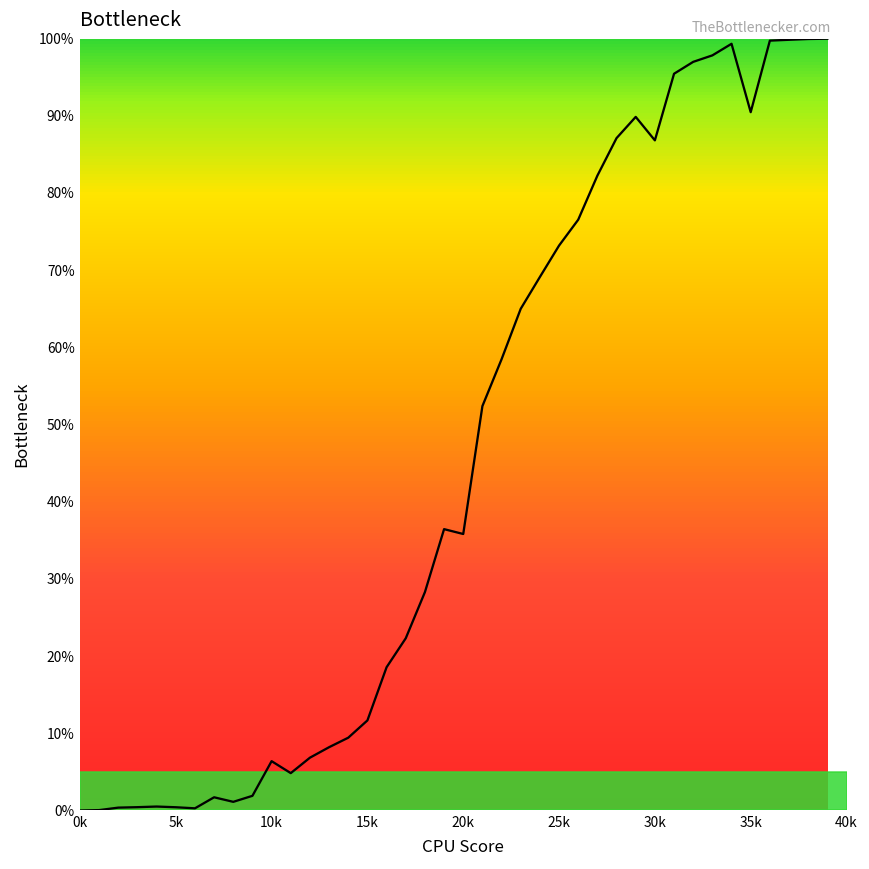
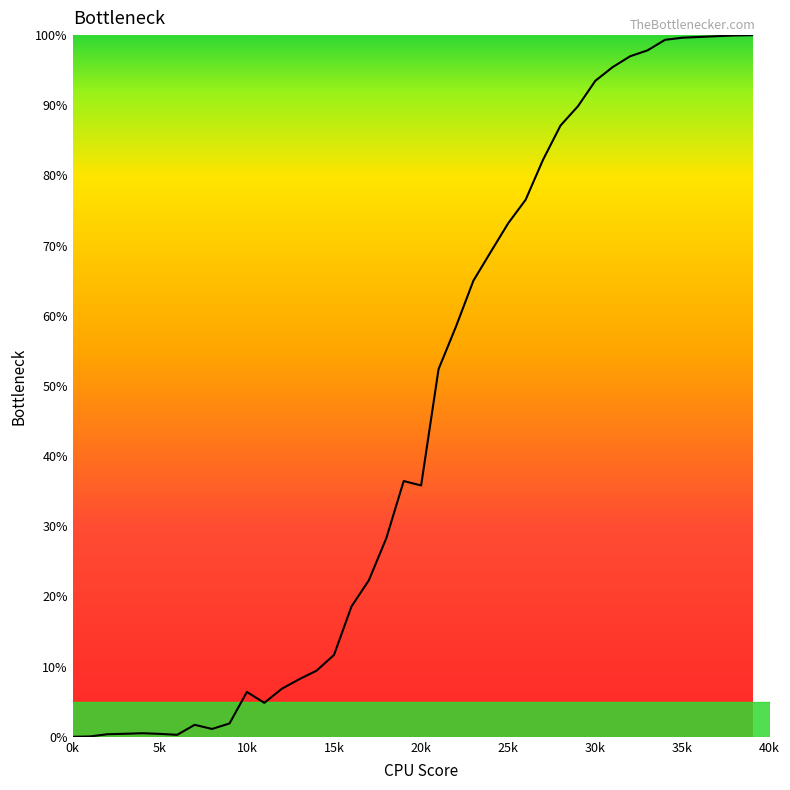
  {
    "10k": "6%",
    "15k": "12%",
    "20k": "36%",
    "25k": "73%",
-   "30k": "87%",
-   "35k": "90%"
+   "30k": "93%",
+   "35k": "100%"
  }
